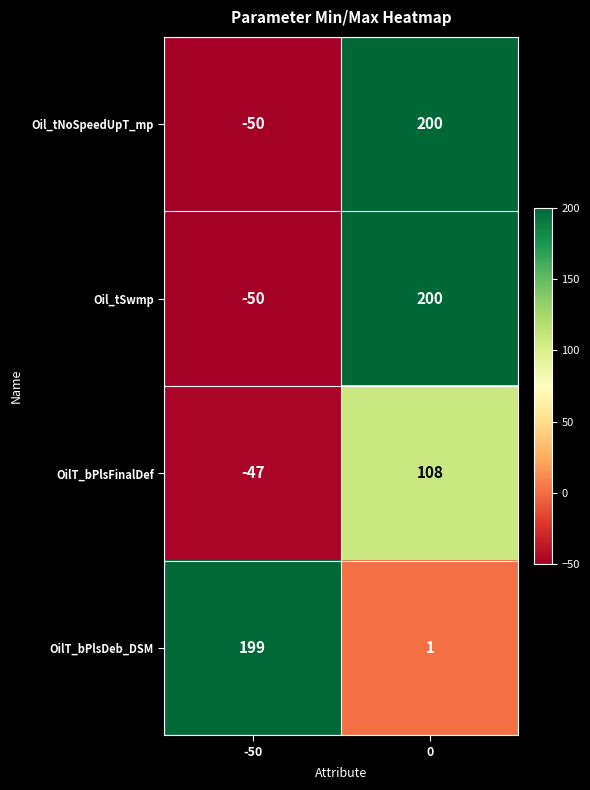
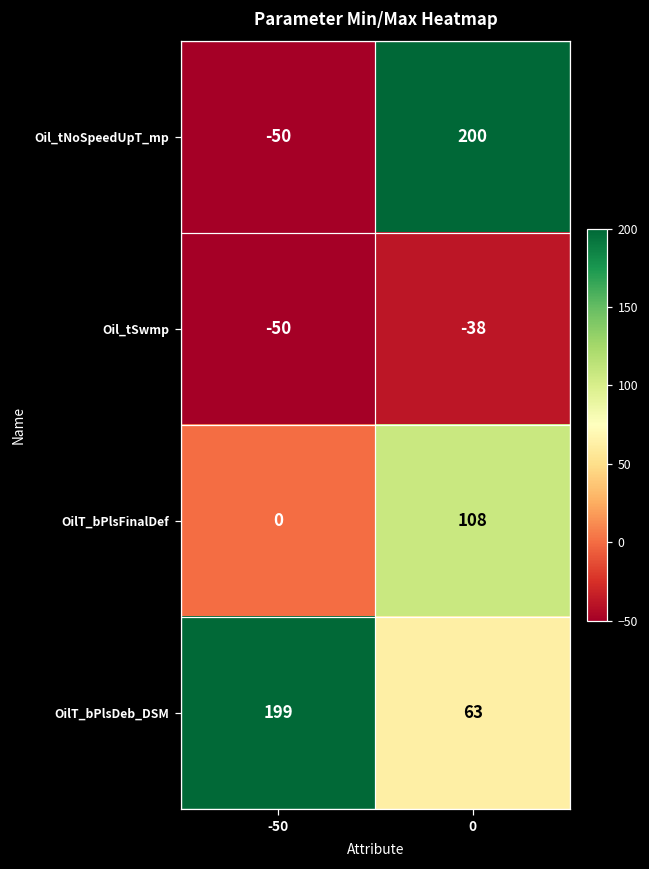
  {
    "Oil_tNoSpeedUpT_mp": {
      "-50": -50,
      "0": 200
    },
    "Oil_tSwmp": {
      "-50": -50,
-     "0": 200
+     "0": -38
    },
    "OilT_bPlsFinalDef": {
-     "-50": -47,
+     "-50": 0,
      "0": 108
    },
    "OilT_bPlsDeb_DSM": {
      "-50": 199,
-     "0": 1
+     "0": 63
    }
  }
